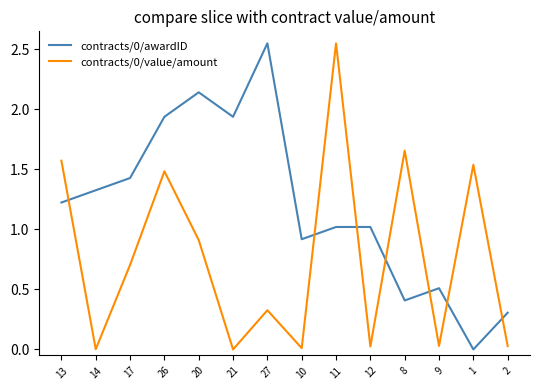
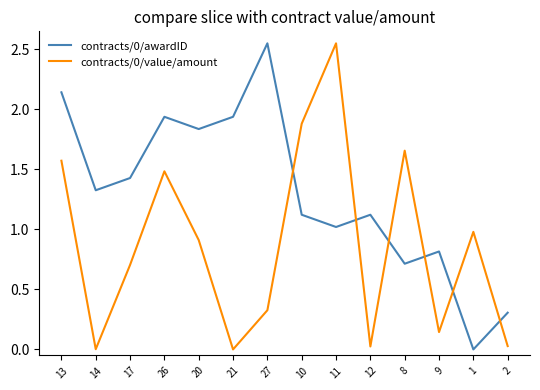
  {
    "contracts/0/awardID": {
-     "13": 1.22,
+     "13": 2.14,
      "14": 1.33,
      "17": 1.43,
      "26": 1.94,
-     "20": 2.14,
+     "20": 1.84,
      "21": 1.94,
      "27": 2.55,
-     "10": 0.92,
+     "10": 1.12,
      "11": 1.02,
-     "12": 1.02,
-     "8": 0.41,
-     "9": 0.51,
+     "12": 1.12,
+     "8": 0.71,
+     "9": 0.82,
      "1": 0.00,
      "2": 0.31
    },
    "contracts/0/value/amount": {
      "13": 1.57,
      "14": 0.00,
      "17": 0.70,
      "26": 1.48,
      "20": 0.91,
      "21": 0.00,
      "27": 0.33,
-     "10": 0.01,
+     "10": 1.88,
      "11": 2.55,
      "12": 0.02,
      "8": 1.66,
-     "9": 0.03,
-     "1": 1.54,
+     "9": 0.14,
+     "1": 0.98,
      "2": 0.03
    }
  }
